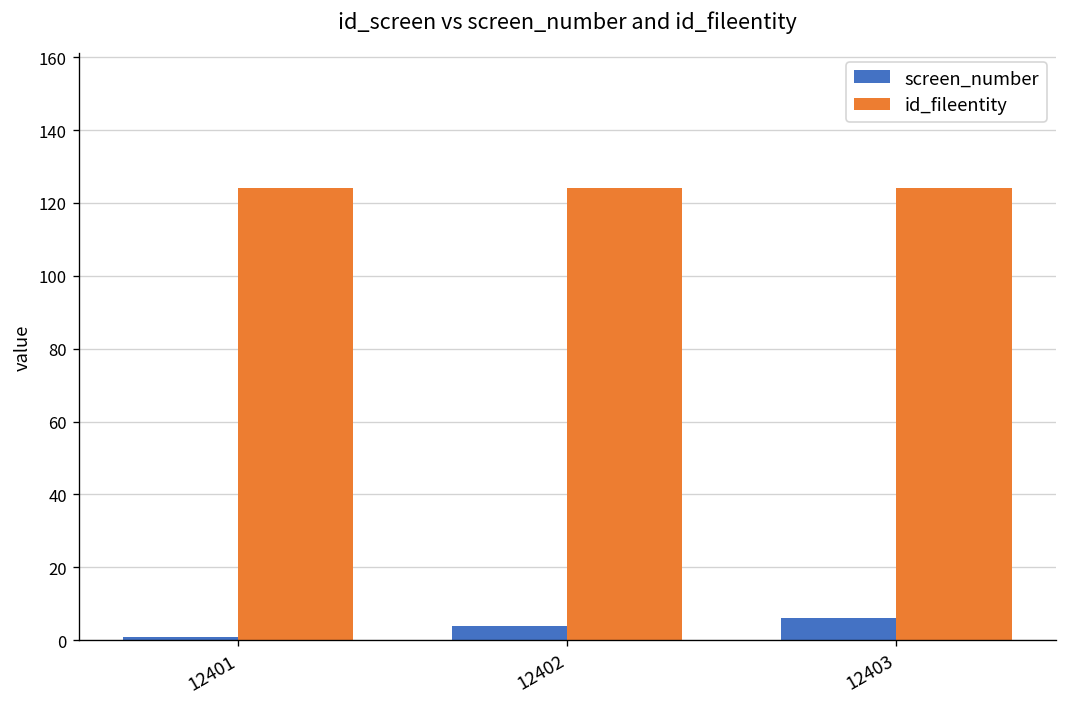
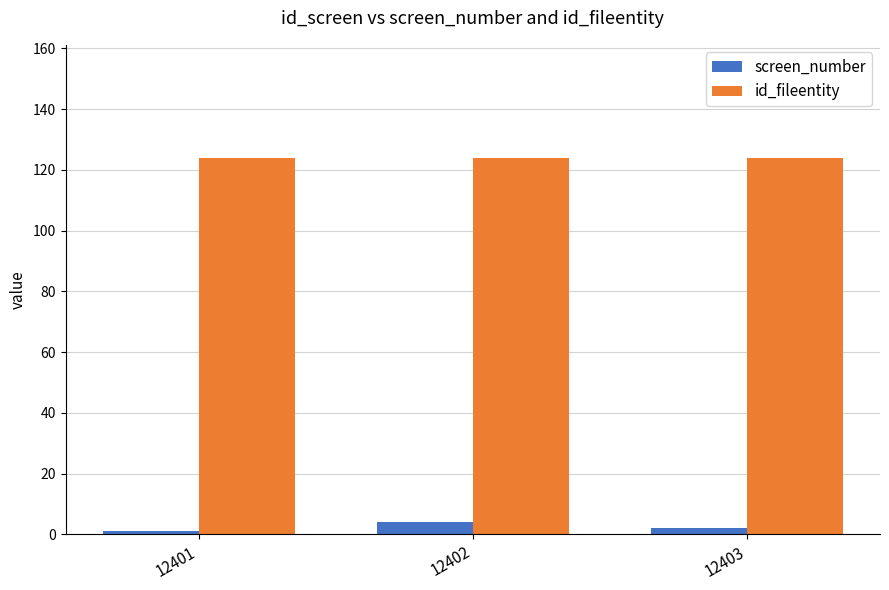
  {
    "screen_number": {
      "12401": 1,
      "12402": 4,
-     "12403": 6
+     "12403": 2
    },
    "id_fileentity": {
      "12401": 124,
      "12402": 124,
      "12403": 124
    }
  }
